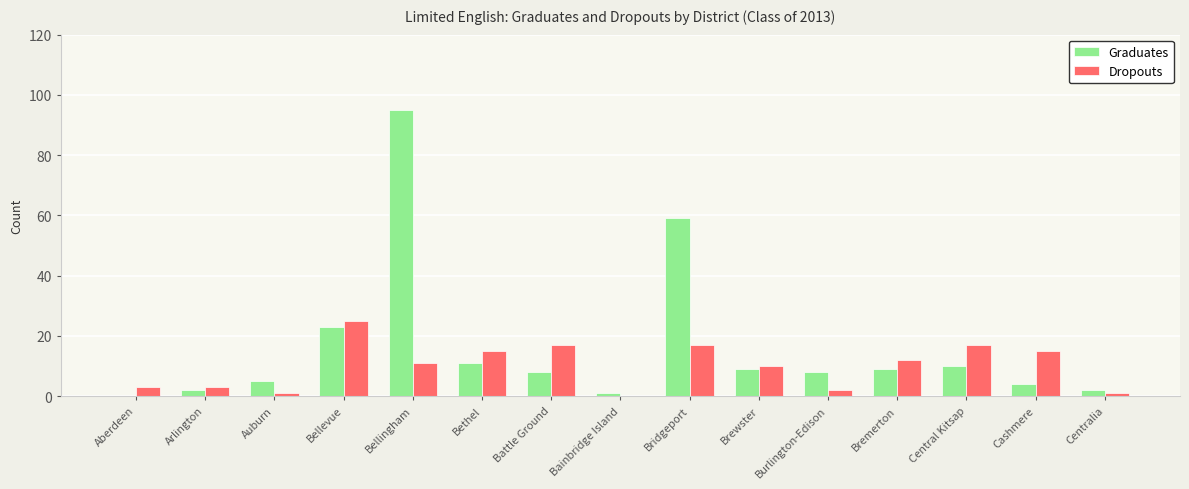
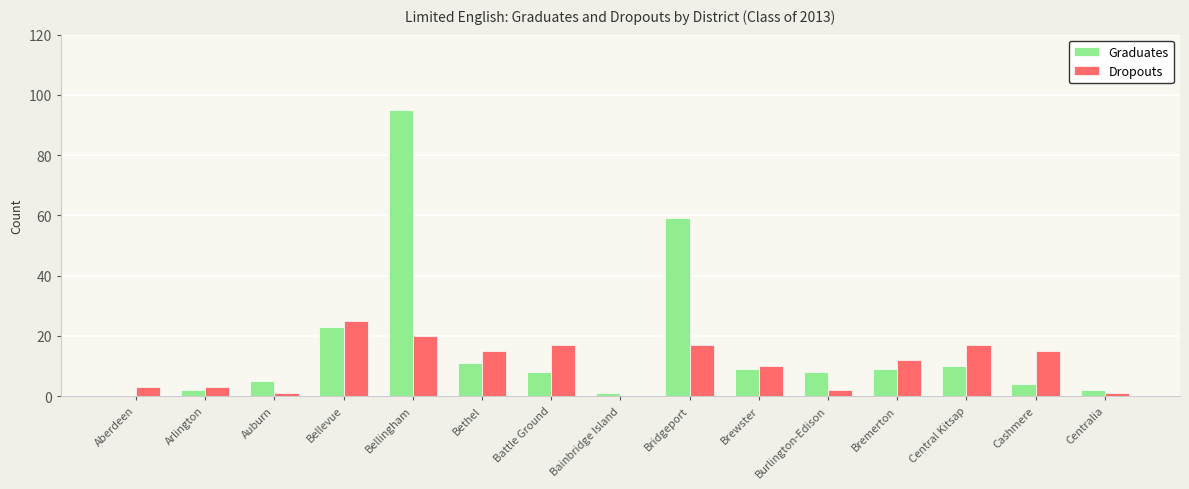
  {
    "Graduates": {
      "Aberdeen": 0,
      "Arlington": 2,
      "Auburn": 5,
      "Bellevue": 23,
      "Bellingham": 95,
      "Bethel": 11,
      "Battle Ground": 8,
      "Bainbridge Island": 1,
      "Bridgeport": 59,
      "Brewster": 9,
      "Burlington-Edison": 8,
      "Bremerton": 9,
      "Central Kitsap": 10,
      "Cashmere": 4,
      "Centralia": 2
    },
    "Dropouts": {
      "Aberdeen": 3,
      "Arlington": 3,
      "Auburn": 1,
      "Bellevue": 25,
-     "Bellingham": 11,
+     "Bellingham": 20,
      "Bethel": 15,
      "Battle Ground": 17,
      "Bainbridge Island": 0,
      "Bridgeport": 17,
      "Brewster": 10,
      "Burlington-Edison": 2,
      "Bremerton": 12,
      "Central Kitsap": 17,
      "Cashmere": 15,
      "Centralia": 1
    }
  }
